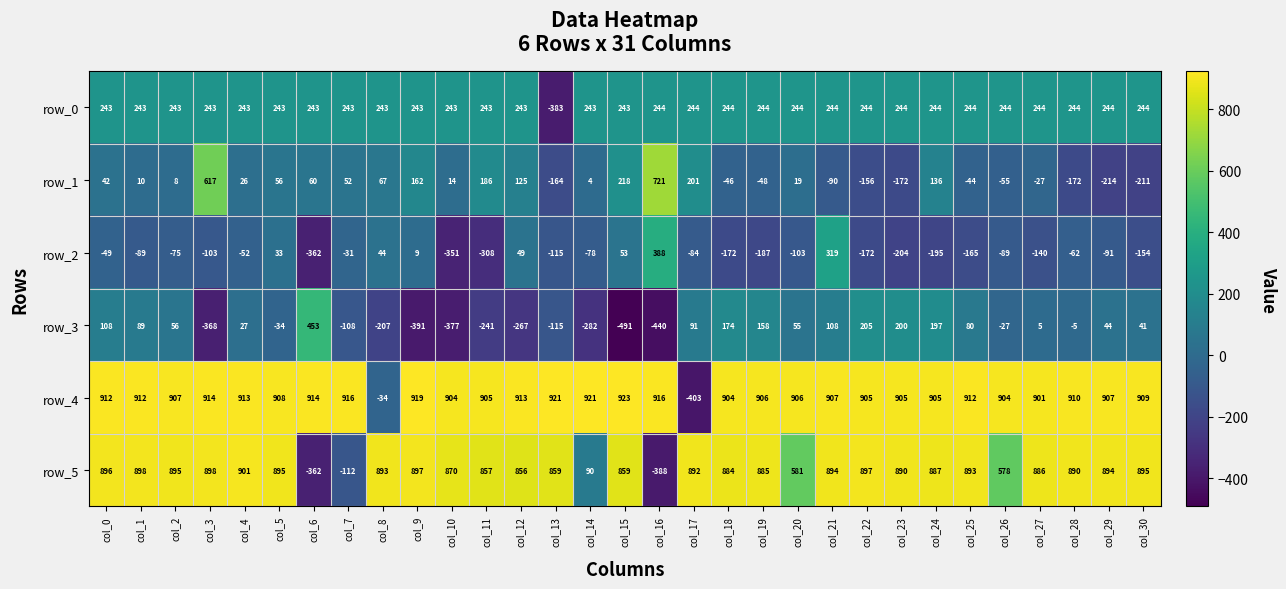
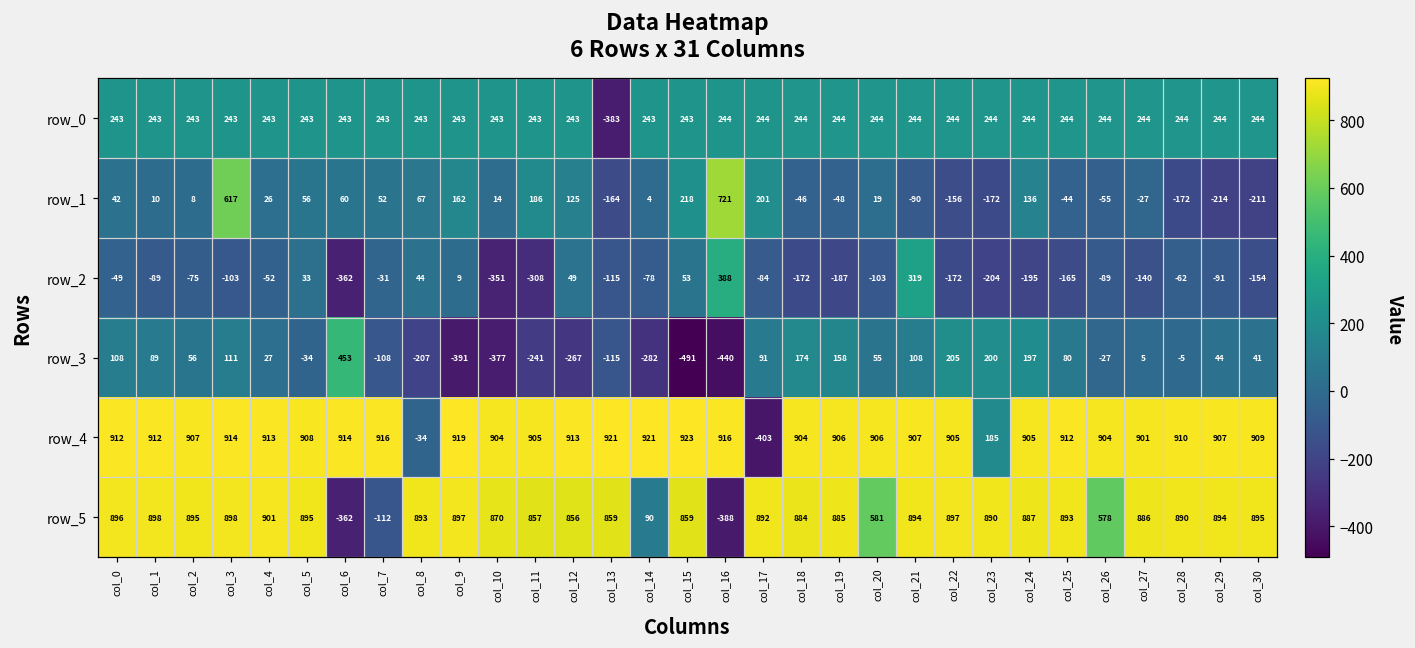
  {
    "row_0": {
      "col_0": 243,
      "col_1": 243,
      "col_2": 243,
      "col_3": 243,
      "col_4": 243,
      "col_5": 243,
      "col_6": 243,
      "col_7": 243,
      "col_8": 243,
      "col_9": 243,
      "col_10": 243,
      "col_11": 243,
      "col_12": 243,
      "col_13": -383,
      "col_14": 243,
      "col_15": 243,
      "col_16": 244,
      "col_17": 244,
      "col_18": 244,
      "col_19": 244,
      "col_20": 244,
      "col_21": 244,
      "col_22": 244,
      "col_23": 244,
      "col_24": 244,
      "col_25": 244,
      "col_26": 244,
      "col_27": 244,
      "col_28": 244,
      "col_29": 244,
      "col_30": 244
    },
    "row_1": {
      "col_0": 42,
      "col_1": 10,
      "col_2": 8,
      "col_3": 617,
      "col_4": 26,
      "col_5": 56,
      "col_6": 60,
      "col_7": 52,
      "col_8": 67,
      "col_9": 162,
      "col_10": 14,
      "col_11": 186,
      "col_12": 125,
      "col_13": -164,
      "col_14": 4,
      "col_15": 218,
      "col_16": 721,
      "col_17": 201,
      "col_18": -46,
      "col_19": -48,
      "col_20": 19,
      "col_21": -90,
      "col_22": -156,
      "col_23": -172,
      "col_24": 136,
      "col_25": -44,
      "col_26": -55,
      "col_27": -27,
      "col_28": -172,
      "col_29": -214,
      "col_30": -211
    },
    "row_2": {
      "col_0": -49,
      "col_1": -89,
      "col_2": -75,
      "col_3": -103,
      "col_4": -52,
      "col_5": 33,
      "col_6": -362,
      "col_7": -31,
      "col_8": 44,
      "col_9": 9,
      "col_10": -351,
      "col_11": -308,
      "col_12": 49,
      "col_13": -115,
      "col_14": -78,
      "col_15": 53,
      "col_16": 388,
      "col_17": -84,
      "col_18": -172,
      "col_19": -187,
      "col_20": -103,
      "col_21": 319,
      "col_22": -172,
      "col_23": -204,
      "col_24": -195,
      "col_25": -165,
      "col_26": -89,
      "col_27": -140,
      "col_28": -62,
      "col_29": -91,
      "col_30": -154
    },
    "row_3": {
      "col_0": 108,
      "col_1": 89,
      "col_2": 56,
-     "col_3": -368,
+     "col_3": 111,
      "col_4": 27,
      "col_5": -34,
      "col_6": 453,
      "col_7": -108,
      "col_8": -207,
      "col_9": -391,
      "col_10": -377,
      "col_11": -241,
      "col_12": -267,
      "col_13": -115,
      "col_14": -282,
      "col_15": -491,
      "col_16": -440,
      "col_17": 91,
      "col_18": 174,
      "col_19": 158,
      "col_20": 55,
      "col_21": 108,
      "col_22": 205,
      "col_23": 200,
      "col_24": 197,
      "col_25": 80,
      "col_26": -27,
      "col_27": 5,
      "col_28": -5,
      "col_29": 44,
      "col_30": 41
    },
    "row_4": {
      "col_0": 912,
      "col_1": 912,
      "col_2": 907,
      "col_3": 914,
      "col_4": 913,
      "col_5": 908,
      "col_6": 914,
      "col_7": 916,
      "col_8": -34,
      "col_9": 919,
      "col_10": 904,
      "col_11": 905,
      "col_12": 913,
      "col_13": 921,
      "col_14": 921,
      "col_15": 923,
      "col_16": 916,
      "col_17": -403,
      "col_18": 904,
      "col_19": 906,
      "col_20": 906,
      "col_21": 907,
      "col_22": 905,
-     "col_23": 905,
+     "col_23": 185,
      "col_24": 905,
      "col_25": 912,
      "col_26": 904,
      "col_27": 901,
      "col_28": 910,
      "col_29": 907,
      "col_30": 909
    },
    "row_5": {
      "col_0": 896,
      "col_1": 898,
      "col_2": 895,
      "col_3": 898,
      "col_4": 901,
      "col_5": 895,
      "col_6": -362,
      "col_7": -112,
      "col_8": 893,
      "col_9": 897,
      "col_10": 870,
      "col_11": 857,
      "col_12": 856,
      "col_13": 859,
      "col_14": 90,
      "col_15": 859,
      "col_16": -388,
      "col_17": 892,
      "col_18": 884,
      "col_19": 885,
      "col_20": 581,
      "col_21": 894,
      "col_22": 897,
      "col_23": 890,
      "col_24": 887,
      "col_25": 893,
      "col_26": 578,
      "col_27": 886,
      "col_28": 890,
      "col_29": 894,
      "col_30": 895
    }
  }
